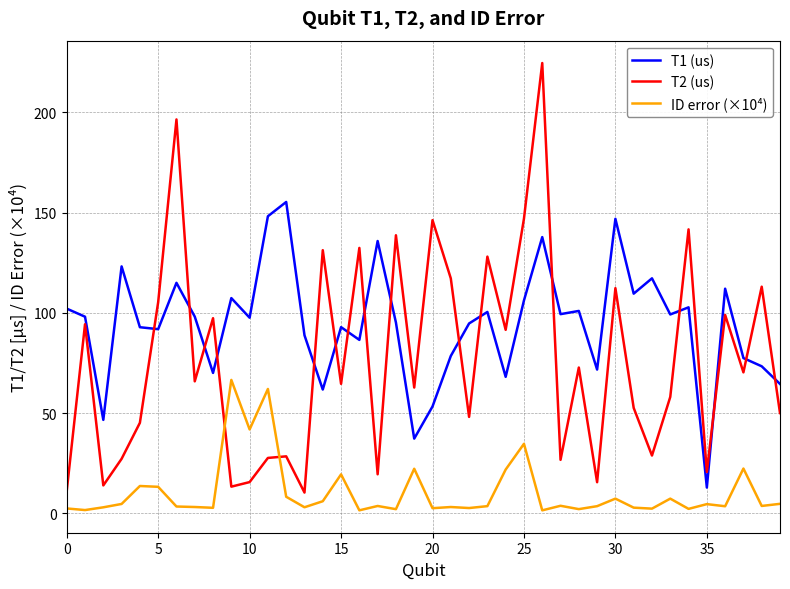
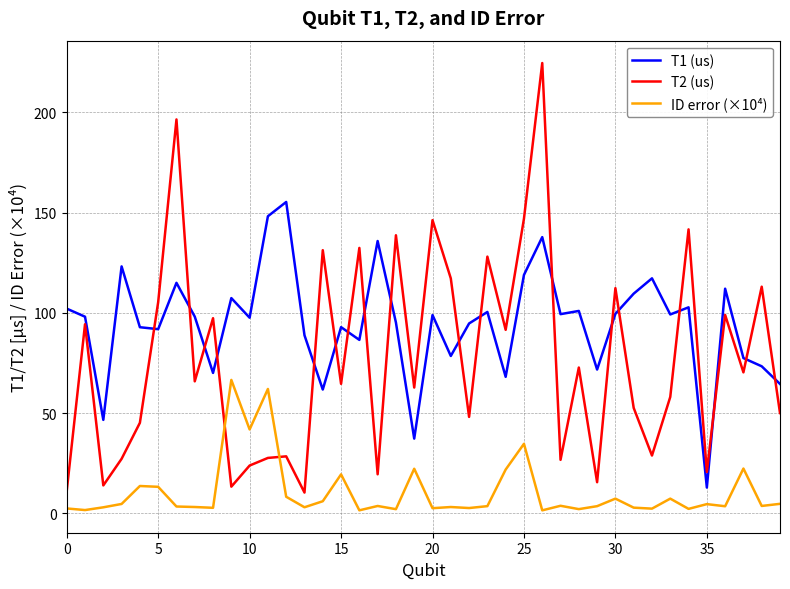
  {
    "T1 (us)": {
      "0": 102,
      "5": 92,
      "10": 98,
      "15": 93,
-     "20": 53,
-     "25": 106,
-     "30": 147,
+     "20": 99,
+     "25": 119,
+     "30": 100,
      "35": 13
    },
    "T2 (us)": {
      "0": 11,
      "5": 105,
-     "10": 16,
+     "10": 24,
      "15": 65,
      "20": 146,
      "25": 147,
      "30": 112,
      "35": 21
    },
    "ID error (×10⁴)": {
      "0": 3,
      "5": 13,
      "10": 42,
      "15": 20,
      "20": 3,
      "25": 35,
      "30": 7,
      "35": 5
    }
  }
